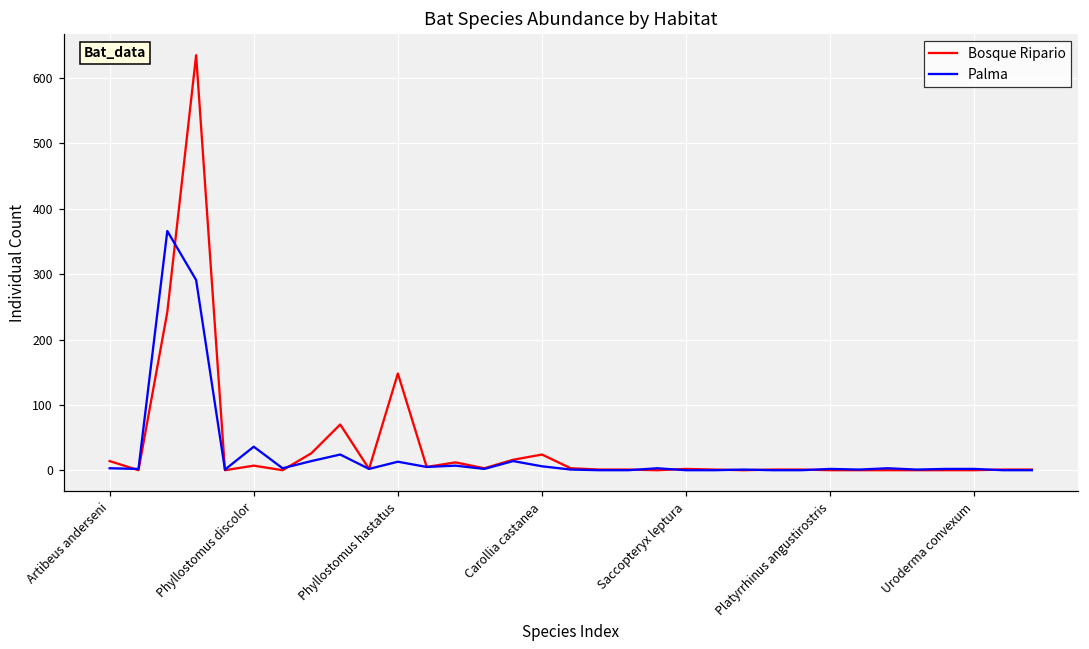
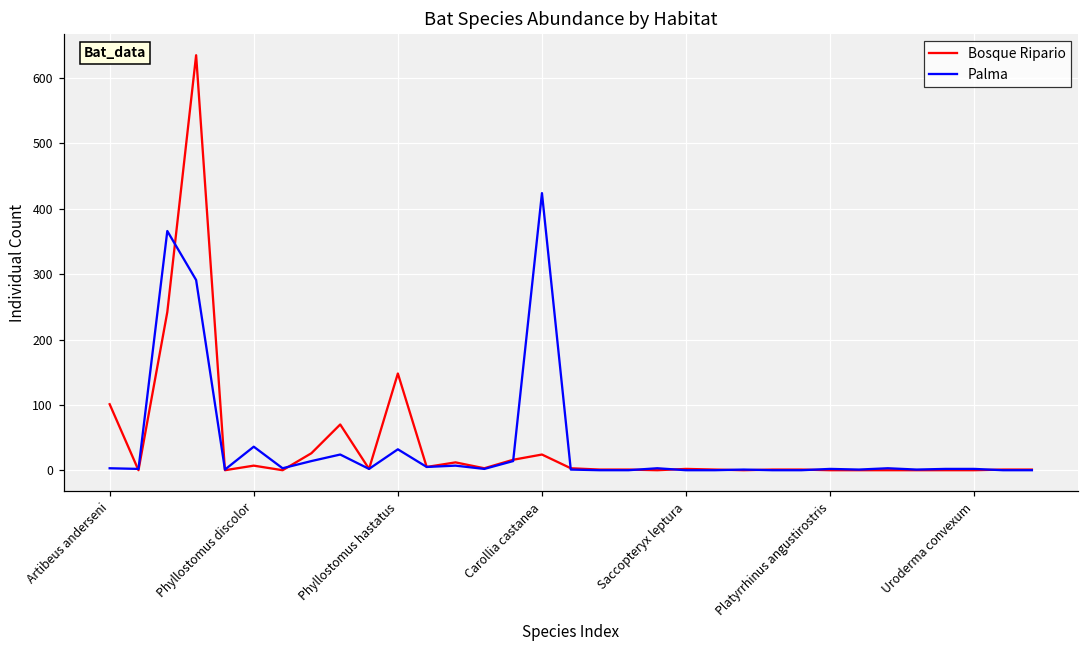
  {
    "Bosque Ripario": {
-     "Artibeus anderseni": 10,
+     "Artibeus anderseni": 100,
      "Phyllostomus discolor": 10,
      "Phyllostomus hastatus": 150,
      "Carollia castanea": 20
    },
    "Palma": {
      "Artibeus anderseni": 0,
      "Phyllostomus discolor": 40,
-     "Phyllostomus hastatus": 10,
-     "Carollia castanea": 10
+     "Phyllostomus hastatus": 30,
+     "Carollia castanea": 420
    }
  }
